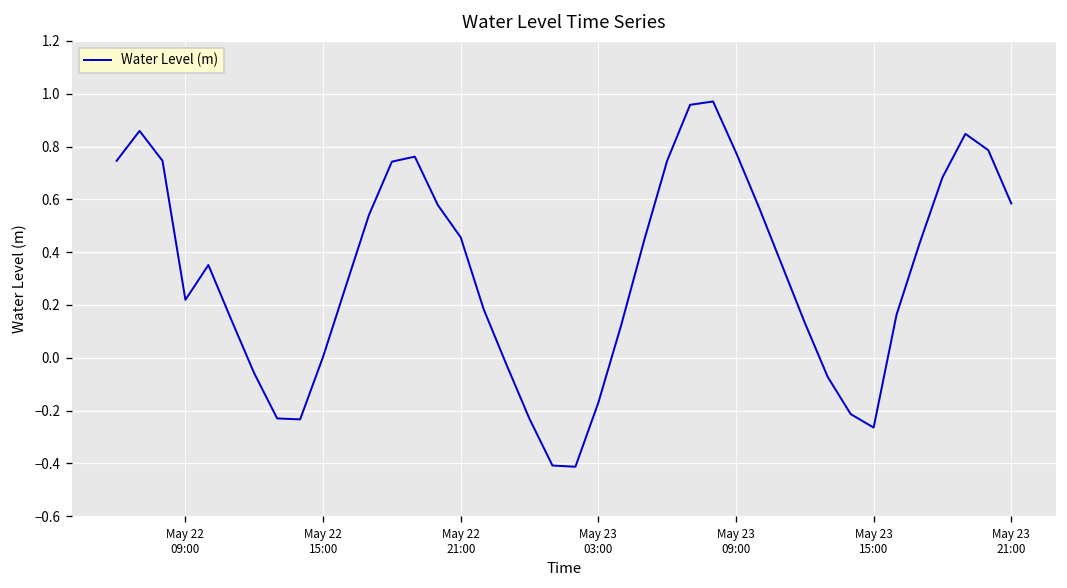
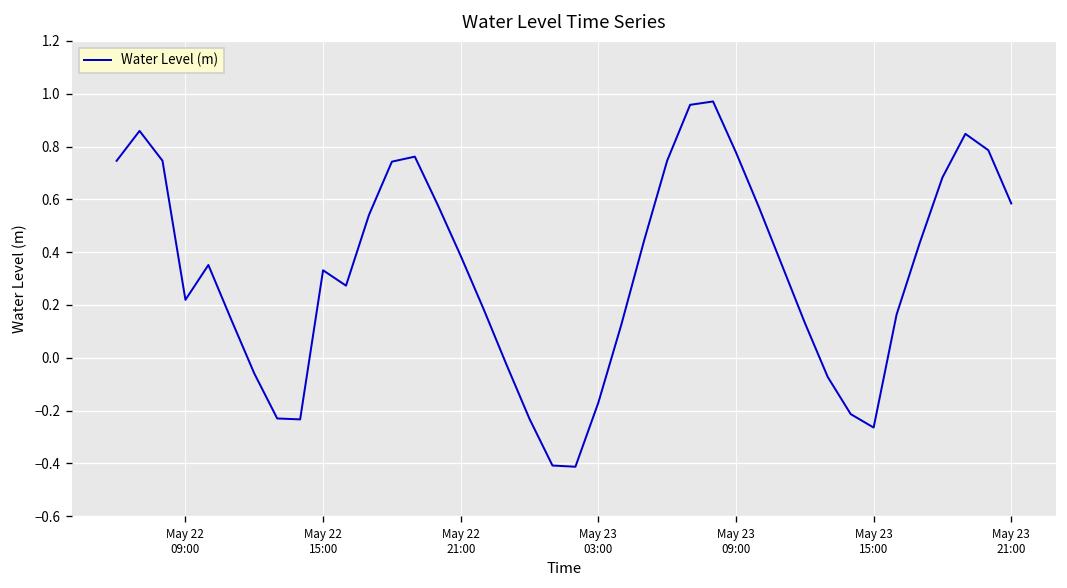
  {
    "May 22 09:00": 0.22,
-   "May 22 15:00": 0.00,
-   "May 22 21:00": 0.46,
+   "May 22 15:00": 0.33,
+   "May 22 21:00": 0.39,
    "May 23 03:00": -0.17,
    "May 23 09:00": 0.78,
    "May 23 15:00": -0.26,
    "May 23 21:00": 0.58
  }
